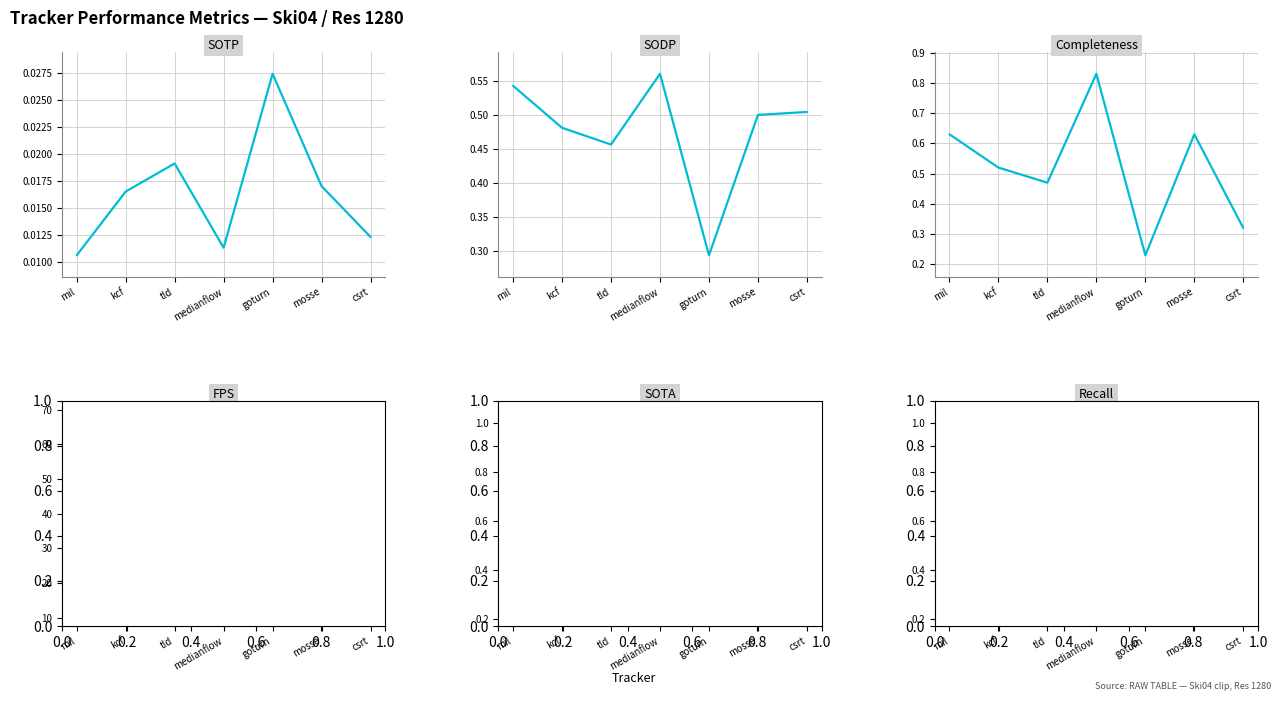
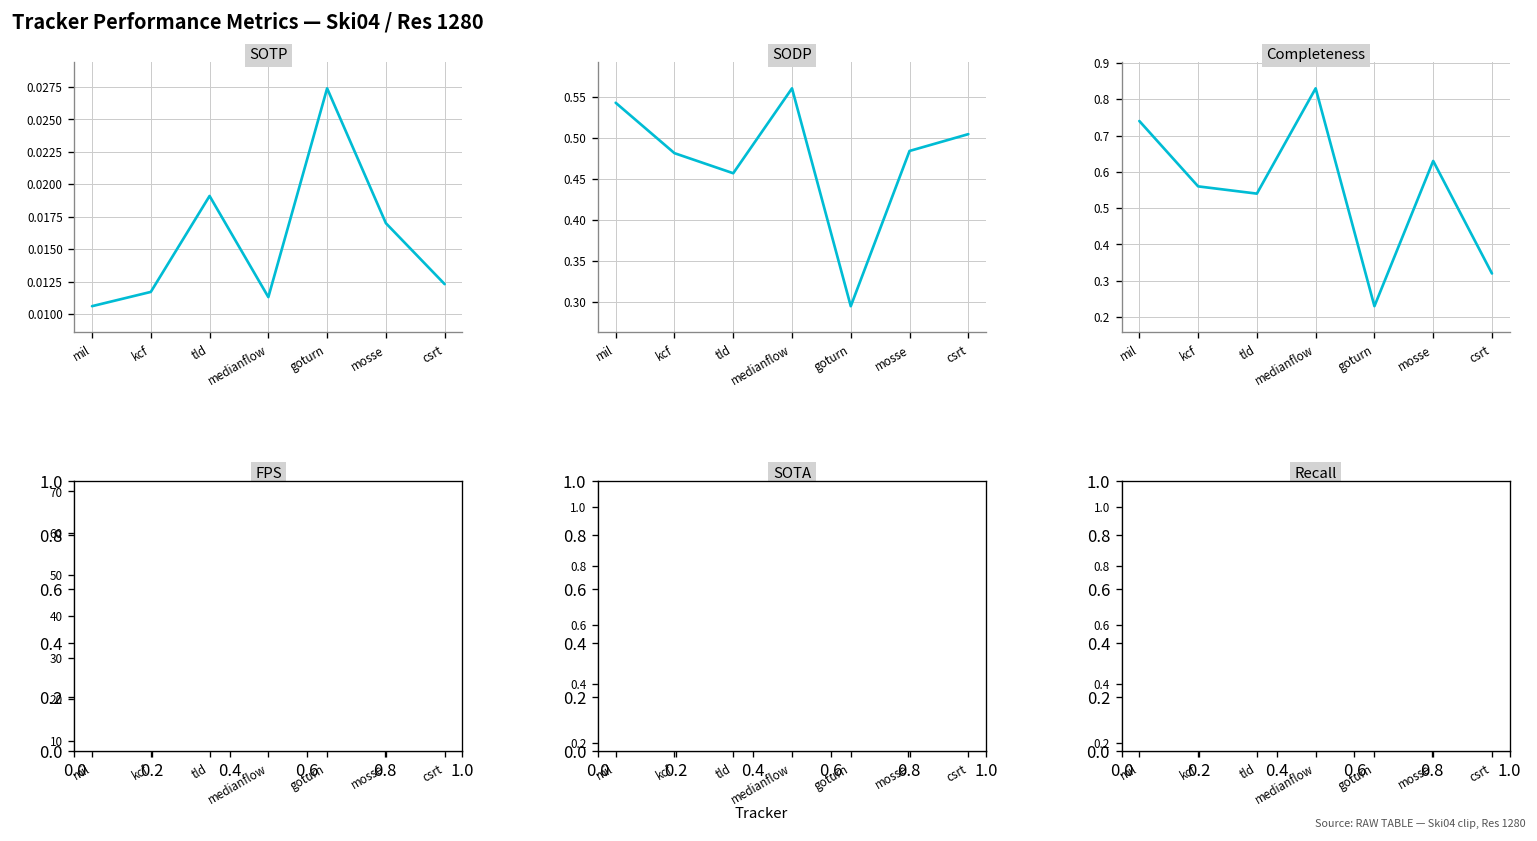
  {
    "SOTP": {
      "mil": 0.0106,
-     "kcf": 0.0165,
+     "kcf": 0.0117,
      "tld": 0.0191,
      "medianflow": 0.0113,
      "goturn": 0.0274,
      "mosse": 0.0170,
      "csrt": 0.0123
    },
    "SODP": {
      "mil": 0.54,
      "kcf": 0.48,
      "tld": 0.46,
      "medianflow": 0.56,
      "goturn": 0.29,
-     "mosse": 0.50,
+     "mosse": 0.48,
      "csrt": 0.50
    },
    "Completeness": {
-     "mil": 0.63,
-     "kcf": 0.52,
-     "tld": 0.47,
+     "mil": 0.74,
+     "kcf": 0.56,
+     "tld": 0.54,
      "medianflow": 0.83,
      "goturn": 0.23,
      "mosse": 0.63,
      "csrt": 0.32
    }
  }
